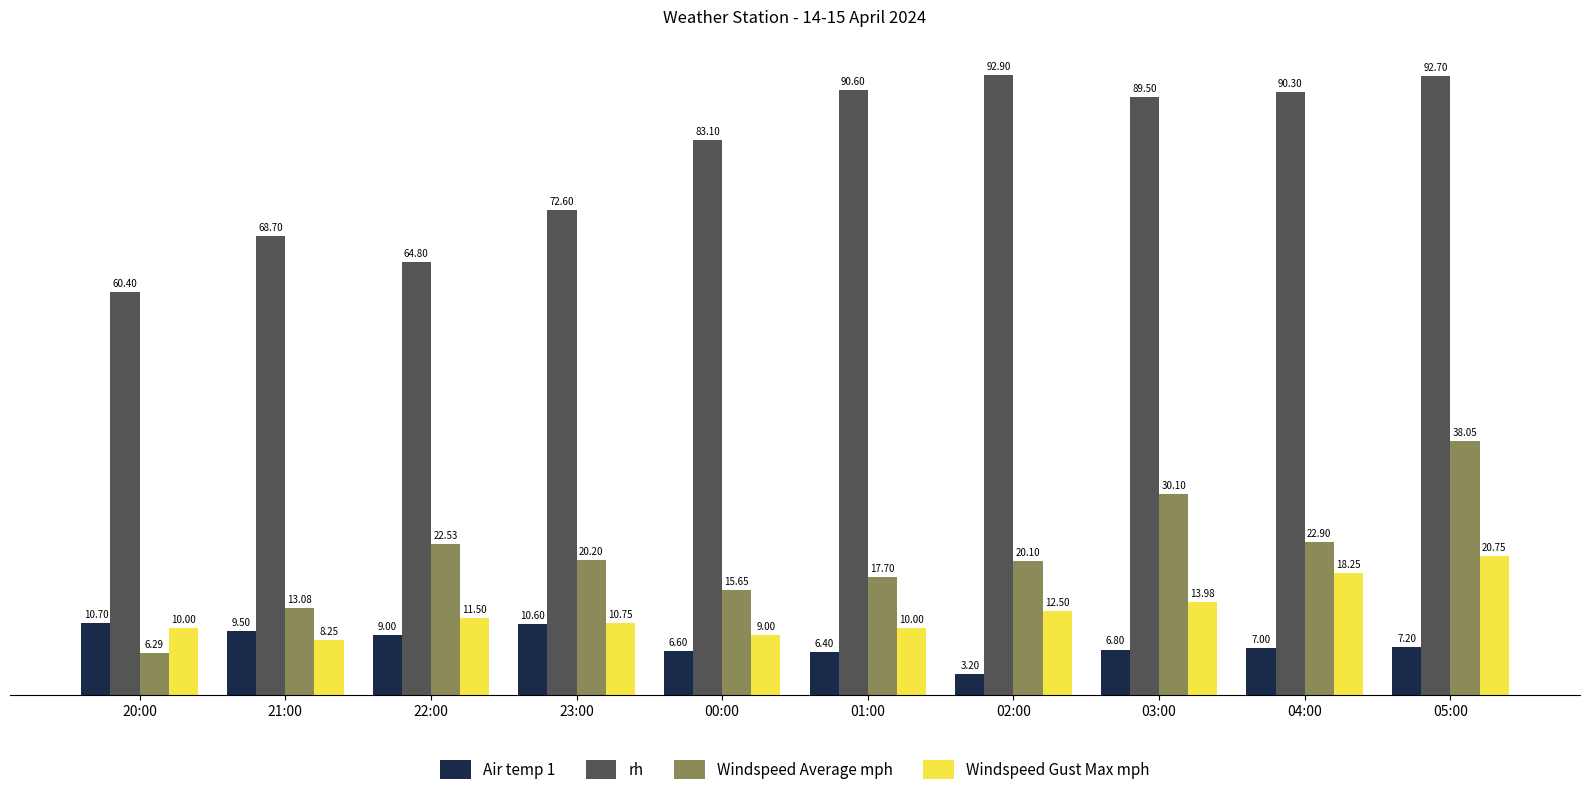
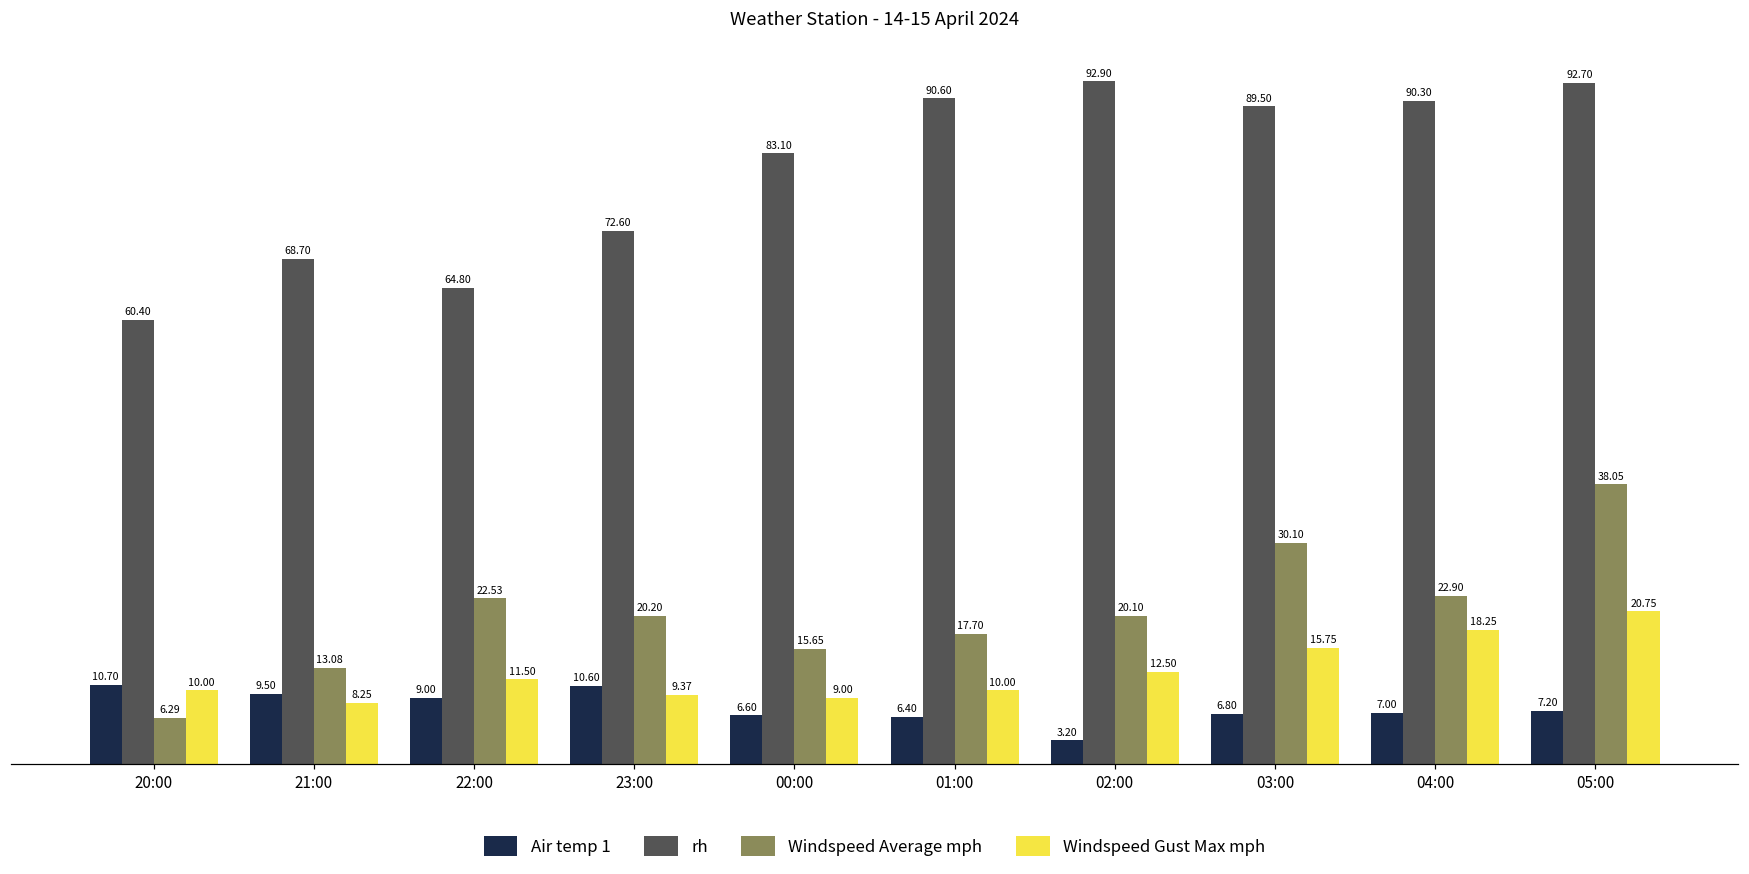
  {
    "Air temp 1": {
      "20:00": 10.70,
      "21:00": 9.50,
      "22:00": 9.00,
      "23:00": 10.60,
      "00:00": 6.60,
      "01:00": 6.40,
      "02:00": 3.20,
      "03:00": 6.80,
      "04:00": 7.00,
      "05:00": 7.20
    },
    "rh": {
      "20:00": 60.40,
      "21:00": 68.70,
      "22:00": 64.80,
      "23:00": 72.60,
      "00:00": 83.10,
      "01:00": 90.60,
      "02:00": 92.90,
      "03:00": 89.50,
      "04:00": 90.30,
      "05:00": 92.70
    },
    "Windspeed Average mph": {
      "20:00": 6.29,
      "21:00": 13.08,
      "22:00": 22.53,
      "23:00": 20.20,
      "00:00": 15.65,
      "01:00": 17.70,
      "02:00": 20.10,
      "03:00": 30.10,
      "04:00": 22.90,
      "05:00": 38.05
    },
    "Windspeed Gust Max mph": {
      "20:00": 10.00,
      "21:00": 8.25,
      "22:00": 11.50,
-     "23:00": 10.75,
+     "23:00": 9.37,
      "00:00": 9.00,
      "01:00": 10.00,
      "02:00": 12.50,
-     "03:00": 13.98,
+     "03:00": 15.75,
      "04:00": 18.25,
      "05:00": 20.75
    }
  }
